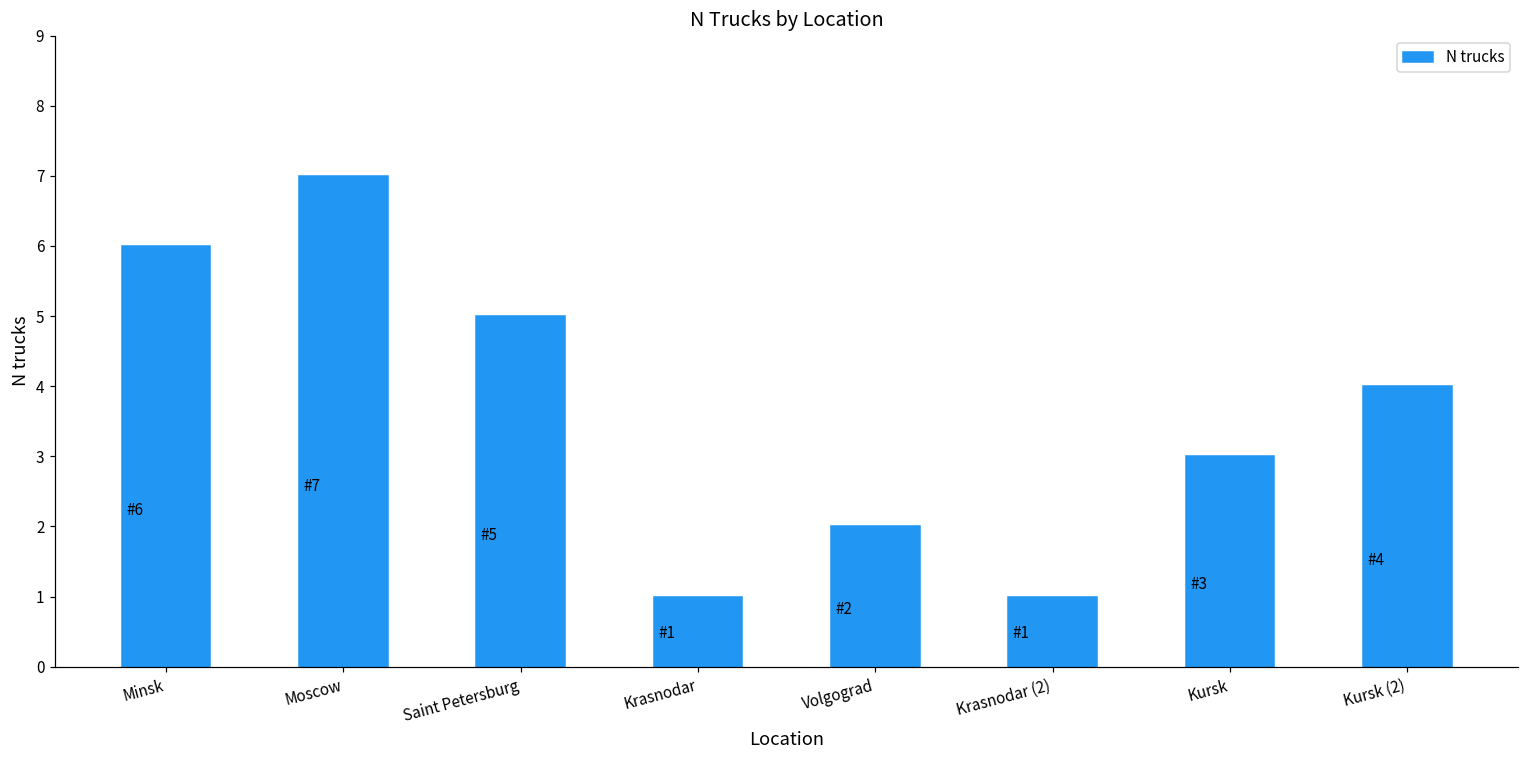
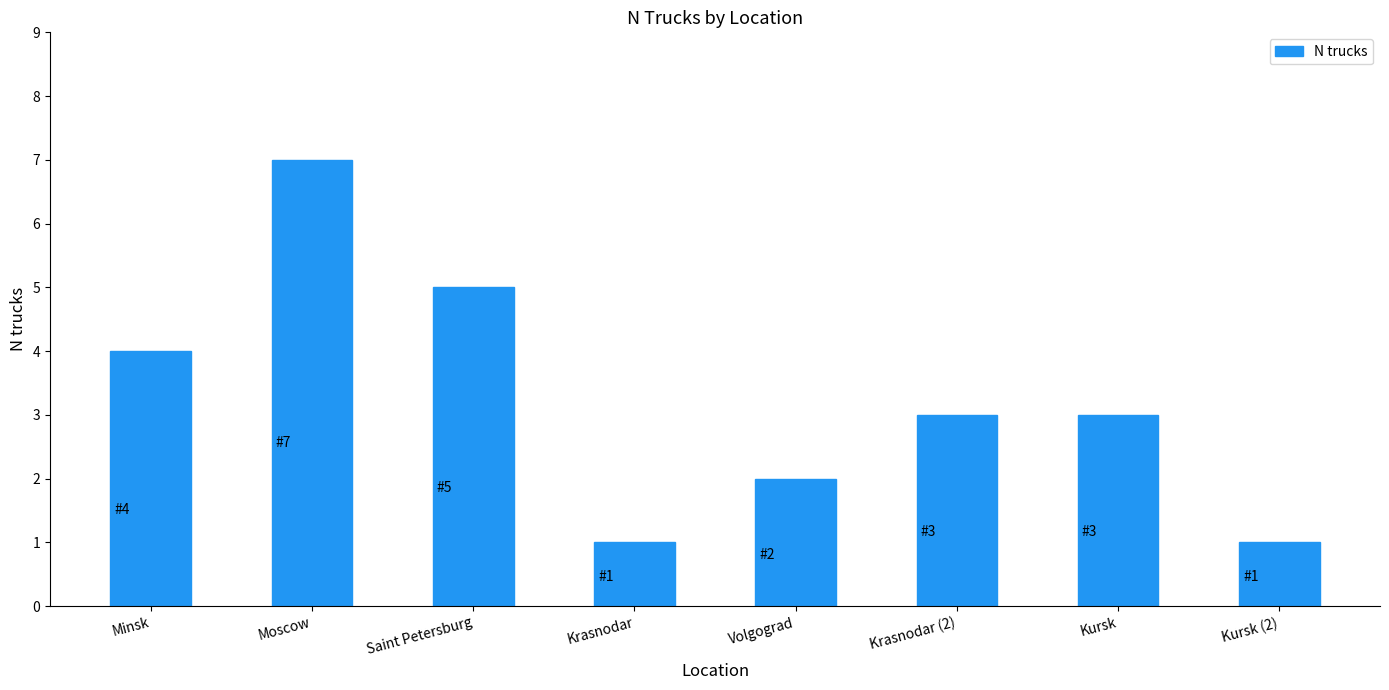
  {
-   "Minsk": 6,
+   "Minsk": 4,
    "Moscow": 7,
    "Saint Petersburg": 5,
    "Krasnodar": 1,
    "Volgograd": 2,
-   "Krasnodar (2)": 1,
+   "Krasnodar (2)": 3,
    "Kursk": 3,
-   "Kursk (2)": 4
+   "Kursk (2)": 1
  }
